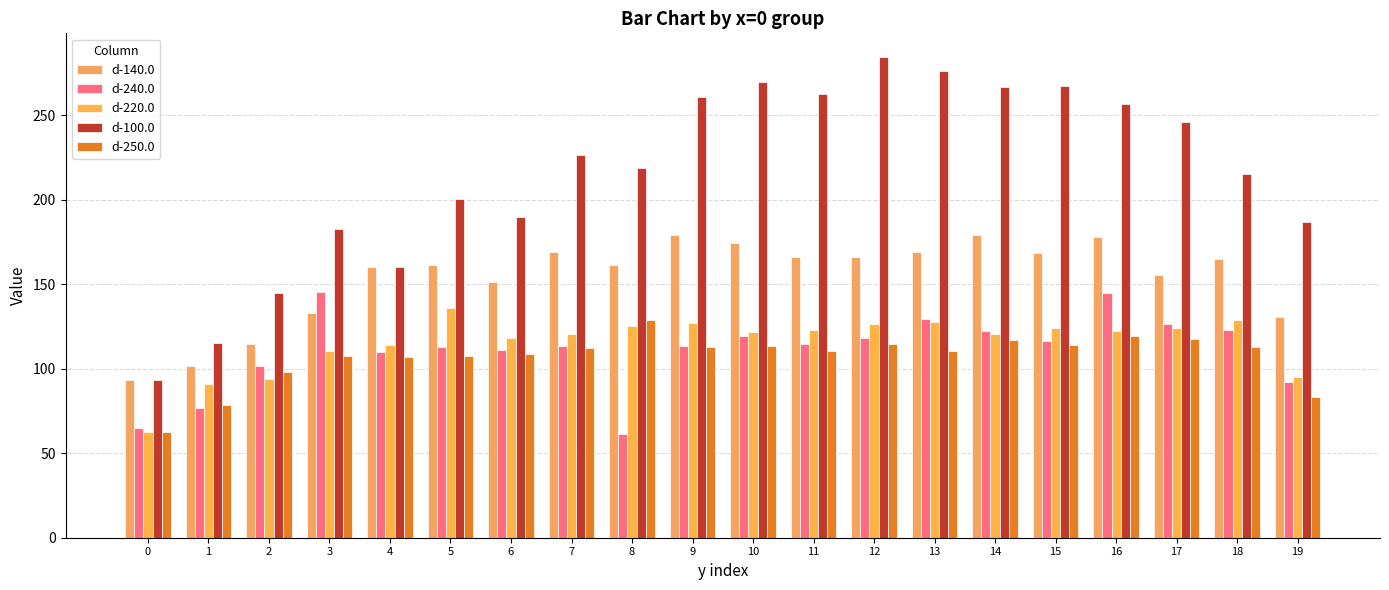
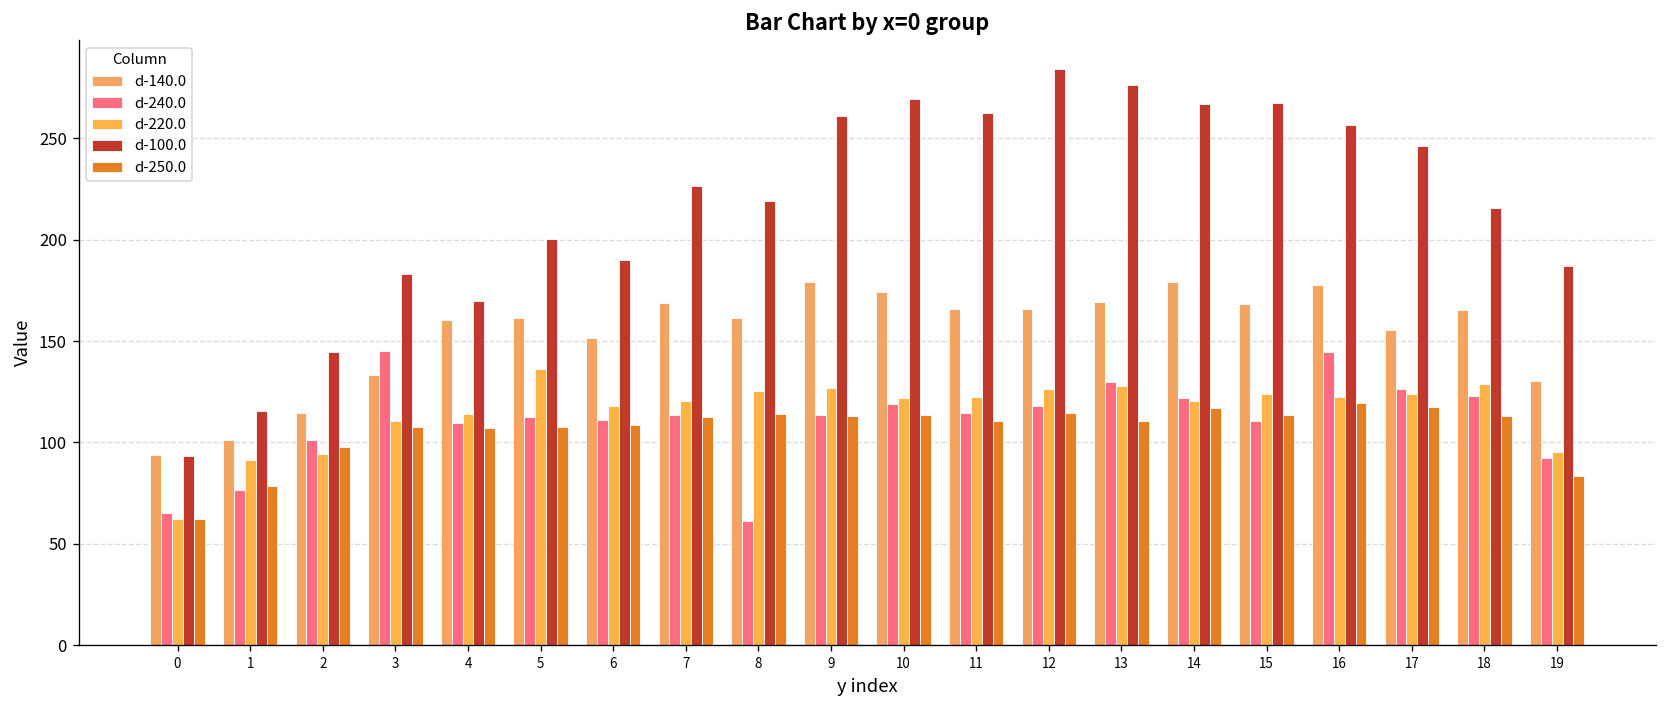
  {
    "d-240.0": {
      "0": 65,
      "1": 77,
      "2": 101,
      "3": 145,
      "4": 110,
      "5": 113,
      "6": 111,
      "7": 114,
      "8": 61,
      "9": 114,
      "10": 119,
      "11": 115,
      "12": 118,
      "13": 130,
      "14": 122,
-     "15": 117,
+     "15": 110,
      "16": 145,
      "17": 126,
      "18": 123,
      "19": 92
    },
    "d-100.0": {
      "0": 93,
      "1": 115,
      "2": 145,
      "3": 183,
-     "4": 160,
+     "4": 170,
      "5": 200,
      "6": 190,
      "7": 226,
      "8": 219,
      "9": 261,
      "10": 269,
      "11": 263,
      "12": 284,
      "13": 276,
      "14": 267,
      "15": 268,
      "16": 257,
      "17": 246,
      "18": 215,
      "19": 187
    },
    "d-250.0": {
      "0": 62,
      "1": 79,
      "2": 98,
      "3": 108,
      "4": 107,
      "5": 108,
      "6": 109,
      "7": 112,
-     "8": 129,
+     "8": 114,
      "9": 113,
      "10": 114,
      "11": 110,
      "12": 115,
      "13": 110,
      "14": 117,
      "15": 114,
      "16": 119,
      "17": 118,
      "18": 113,
      "19": 83
    }
  }
